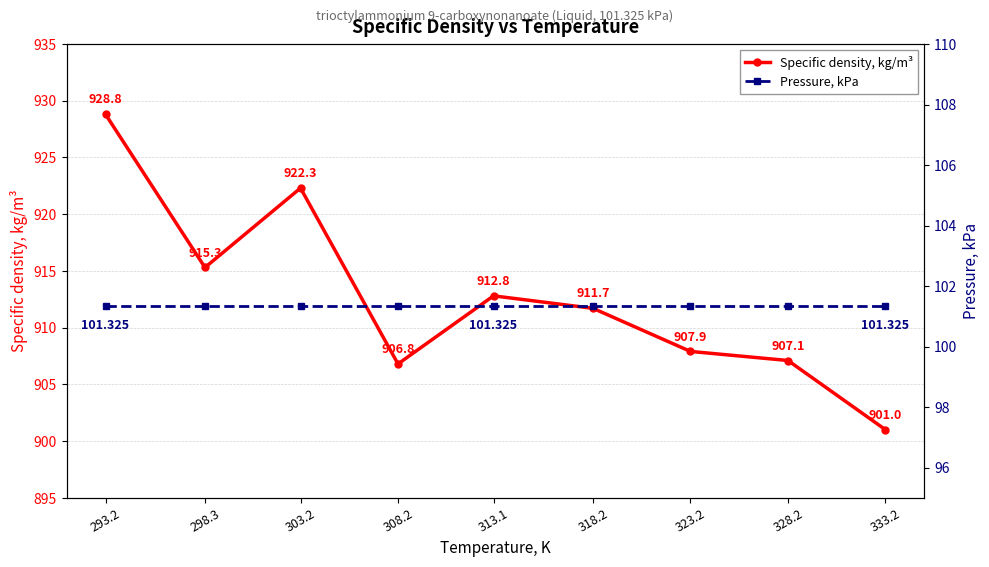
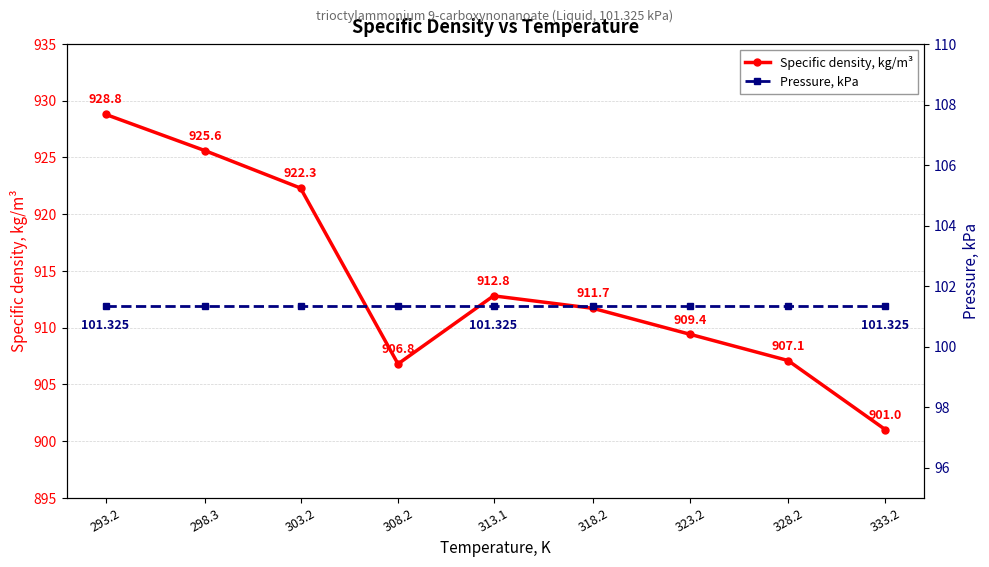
  {
    "Specific density, kg/m³": {
      "293.2": 928.8,
-     "298.3": 915.3,
+     "298.3": 925.6,
      "303.2": 922.3,
      "308.2": 906.8,
      "313.1": 912.8,
      "318.2": 911.7,
-     "323.2": 907.9,
+     "323.2": 909.4,
      "328.2": 907.1,
      "333.2": 901.0
    },
    "Pressure, kPa": {
      "293.2": 101.325,
      "313.1": 101.325,
      "333.2": 101.325
    }
  }
